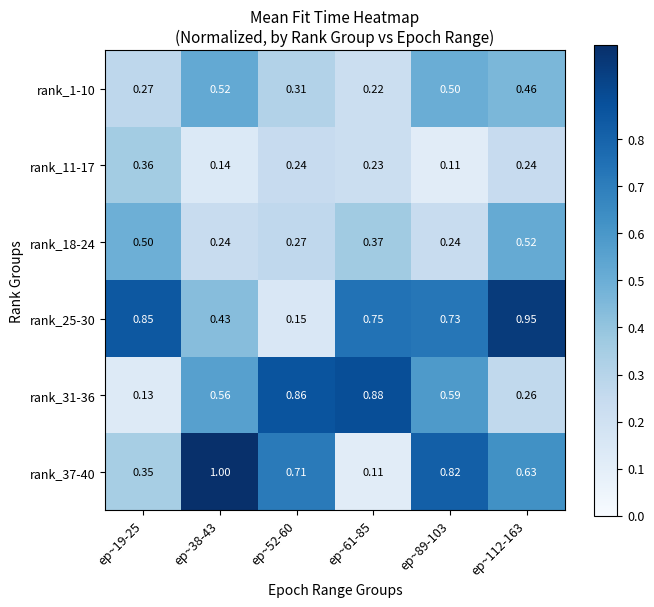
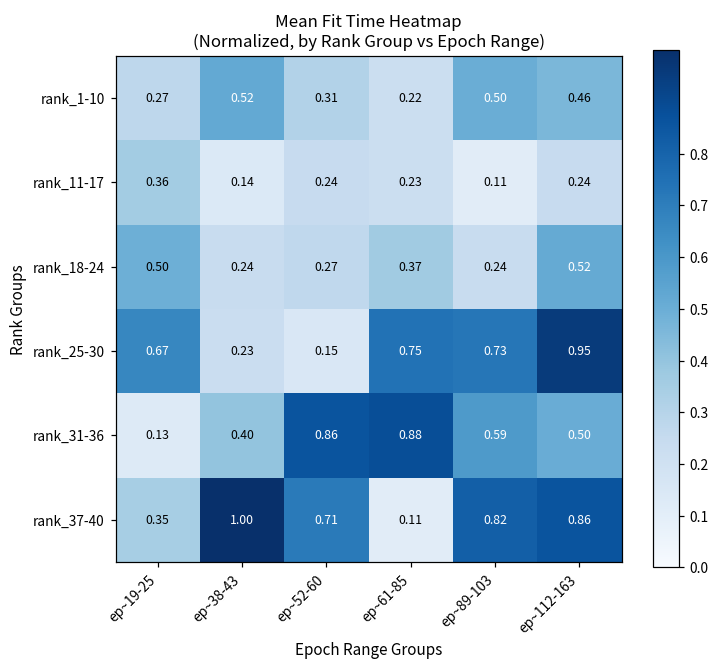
  {
    "rank_1-10": {
      "ep~19-25": 0.27,
      "ep~38-43": 0.52,
      "ep~52-60": 0.31,
      "ep~61-85": 0.22,
      "ep~89-103": 0.50,
      "ep~112-163": 0.46
    },
    "rank_11-17": {
      "ep~19-25": 0.36,
      "ep~38-43": 0.14,
      "ep~52-60": 0.24,
      "ep~61-85": 0.23,
      "ep~89-103": 0.11,
      "ep~112-163": 0.24
    },
    "rank_18-24": {
      "ep~19-25": 0.50,
      "ep~38-43": 0.24,
      "ep~52-60": 0.27,
      "ep~61-85": 0.37,
      "ep~89-103": 0.24,
      "ep~112-163": 0.52
    },
    "rank_25-30": {
-     "ep~19-25": 0.85,
-     "ep~38-43": 0.43,
+     "ep~19-25": 0.67,
+     "ep~38-43": 0.23,
      "ep~52-60": 0.15,
      "ep~61-85": 0.75,
      "ep~89-103": 0.73,
      "ep~112-163": 0.95
    },
    "rank_31-36": {
      "ep~19-25": 0.13,
-     "ep~38-43": 0.56,
+     "ep~38-43": 0.40,
      "ep~52-60": 0.86,
      "ep~61-85": 0.88,
      "ep~89-103": 0.59,
-     "ep~112-163": 0.26
+     "ep~112-163": 0.50
    },
    "rank_37-40": {
      "ep~19-25": 0.35,
      "ep~38-43": 1.00,
      "ep~52-60": 0.71,
      "ep~61-85": 0.11,
      "ep~89-103": 0.82,
-     "ep~112-163": 0.63
+     "ep~112-163": 0.86
    }
  }
